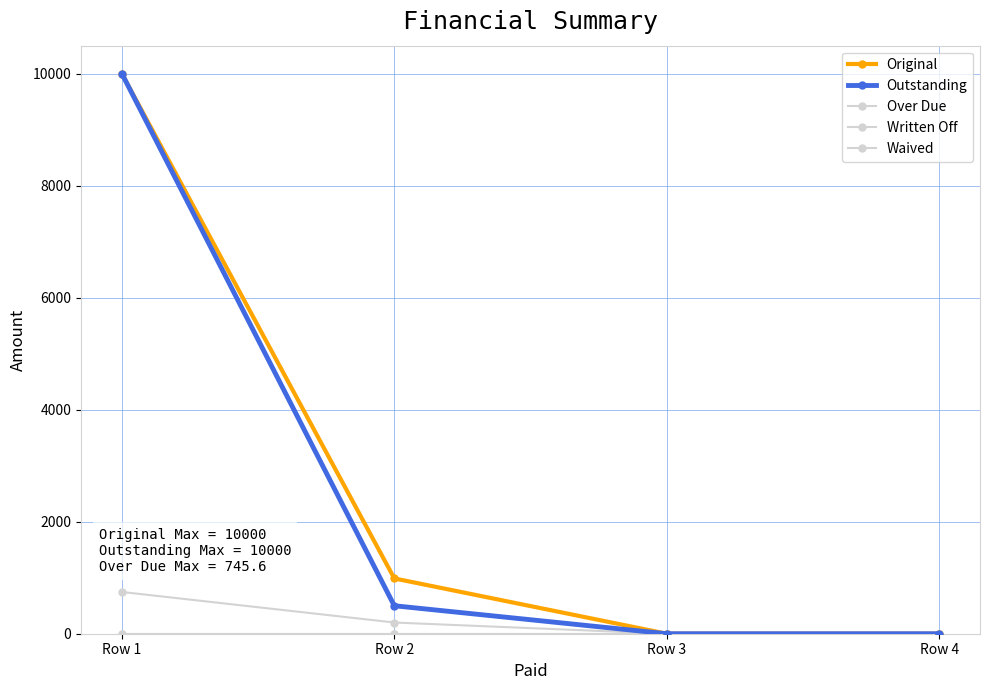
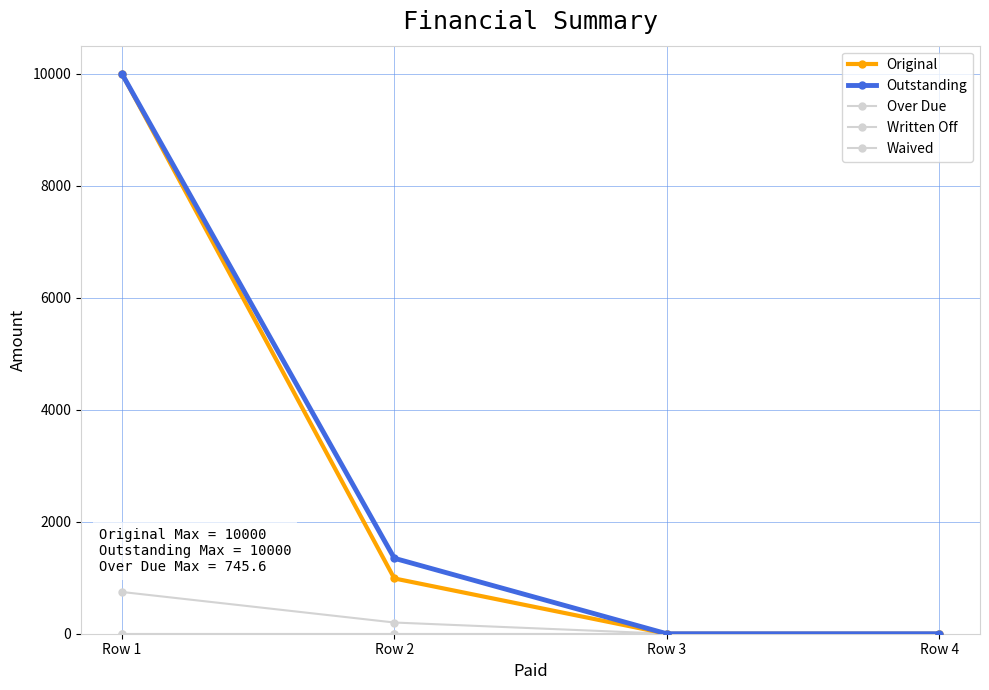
  {
    "Original": {
      "Row 2": 1000
    },
    "Outstanding": {
-     "Row 2": 500
+     "Row 2": 1300
    }
  }
